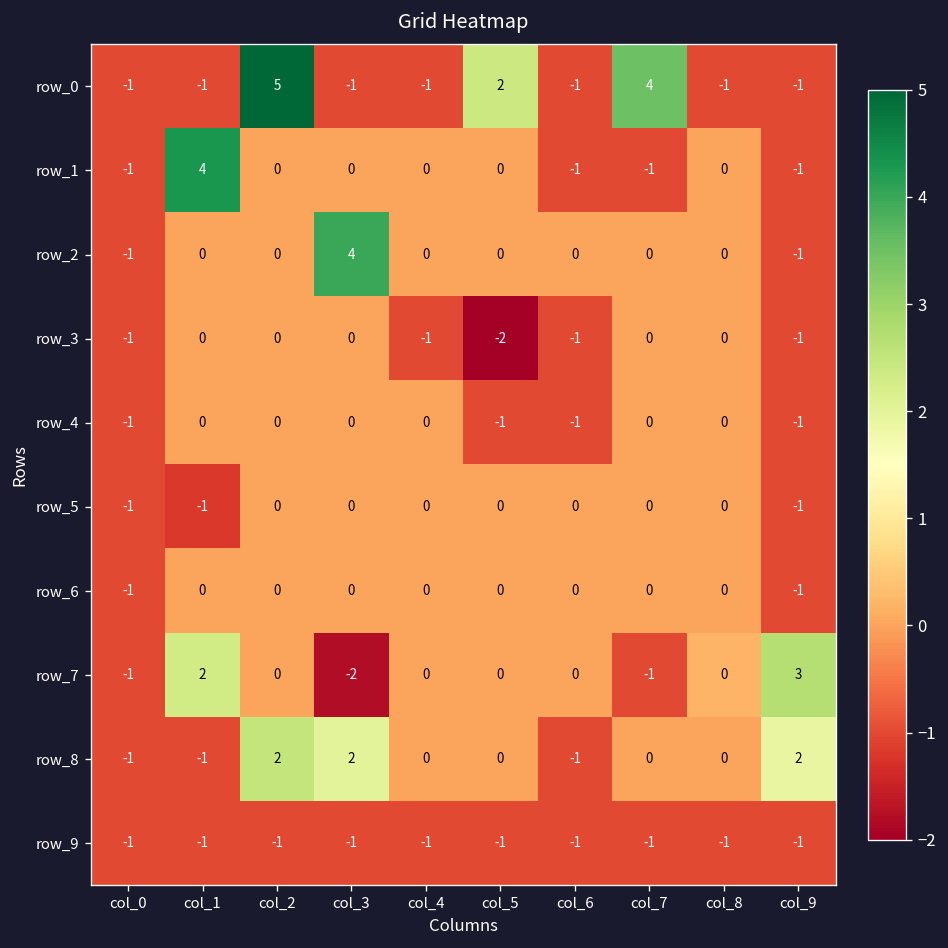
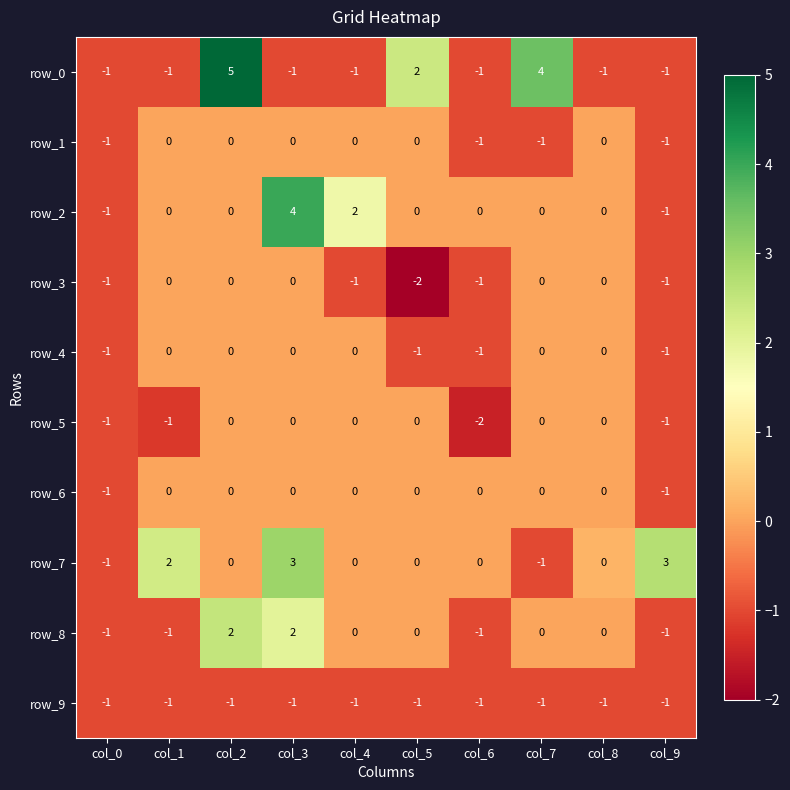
  {
    "row_0": {
      "col_0": -1,
      "col_1": -1,
      "col_2": 5,
      "col_3": -1,
      "col_4": -1,
      "col_5": 2,
      "col_6": -1,
      "col_7": 4,
      "col_8": -1,
      "col_9": -1
    },
    "row_1": {
      "col_0": -1,
-     "col_1": 4,
+     "col_1": 0,
      "col_2": 0,
      "col_3": 0,
      "col_4": 0,
      "col_5": 0,
      "col_6": -1,
      "col_7": -1,
      "col_8": 0,
      "col_9": -1
    },
    "row_2": {
      "col_0": -1,
      "col_1": 0,
      "col_2": 0,
      "col_3": 4,
-     "col_4": 0,
+     "col_4": 2,
      "col_5": 0,
      "col_6": 0,
      "col_7": 0,
      "col_8": 0,
      "col_9": -1
    },
    "row_3": {
      "col_0": -1,
      "col_1": 0,
      "col_2": 0,
      "col_3": 0,
      "col_4": -1,
      "col_5": -2,
      "col_6": -1,
      "col_7": 0,
      "col_8": 0,
      "col_9": -1
    },
    "row_4": {
      "col_0": -1,
      "col_1": 0,
      "col_2": 0,
      "col_3": 0,
      "col_4": 0,
      "col_5": -1,
      "col_6": -1,
      "col_7": 0,
      "col_8": 0,
      "col_9": -1
    },
    "row_5": {
      "col_0": -1,
      "col_1": -1,
      "col_2": 0,
      "col_3": 0,
      "col_4": 0,
      "col_5": 0,
-     "col_6": 0,
+     "col_6": -2,
      "col_7": 0,
      "col_8": 0,
      "col_9": -1
    },
    "row_6": {
      "col_0": -1,
      "col_1": 0,
      "col_2": 0,
      "col_3": 0,
      "col_4": 0,
      "col_5": 0,
      "col_6": 0,
      "col_7": 0,
      "col_8": 0,
      "col_9": -1
    },
    "row_7": {
      "col_0": -1,
      "col_1": 2,
      "col_2": 0,
-     "col_3": -2,
+     "col_3": 3,
      "col_4": 0,
      "col_5": 0,
      "col_6": 0,
      "col_7": -1,
      "col_8": 0,
      "col_9": 3
    },
    "row_8": {
      "col_0": -1,
      "col_1": -1,
      "col_2": 2,
      "col_3": 2,
      "col_4": 0,
      "col_5": 0,
      "col_6": -1,
      "col_7": 0,
      "col_8": 0,
-     "col_9": 2
+     "col_9": -1
    },
    "row_9": {
      "col_0": -1,
      "col_1": -1,
      "col_2": -1,
      "col_3": -1,
      "col_4": -1,
      "col_5": -1,
      "col_6": -1,
      "col_7": -1,
      "col_8": -1,
      "col_9": -1
    }
  }
